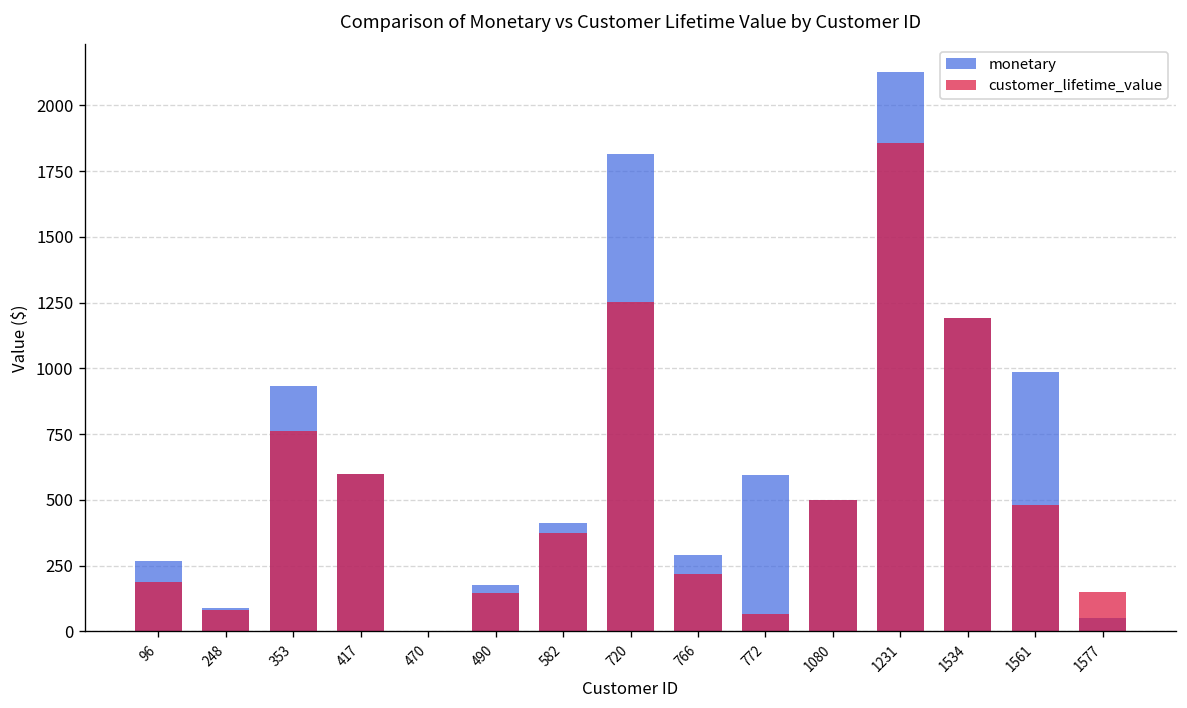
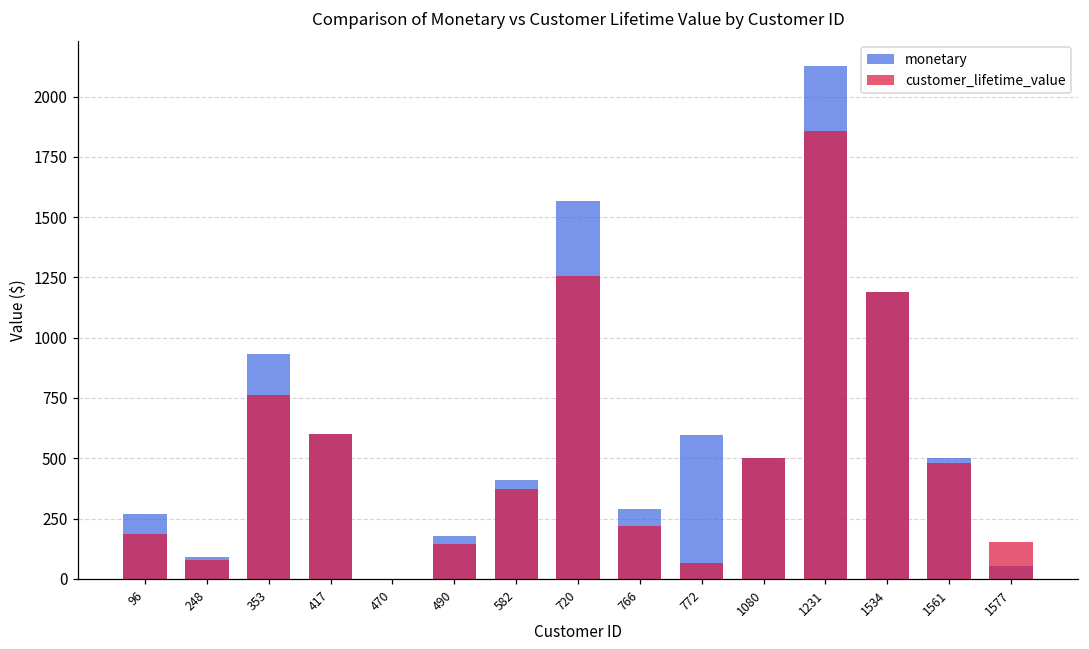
  {
    "monetary": {
      "96": 270,
      "248": 90,
      "353": 930,
      "417": 600,
      "470": 0,
      "490": 180,
      "582": 410,
-     "720": 1820,
+     "720": 1570,
      "766": 290,
      "772": 600,
      "1080": 500,
      "1231": 2130,
      "1534": 1190,
-     "1561": 990
+     "1561": 500
    },
    "customer_lifetime_value": {
      "417": 600,
      "470": 0,
      "1080": 500,
      "1534": 1190,
      "1577": 150
    }
  }
